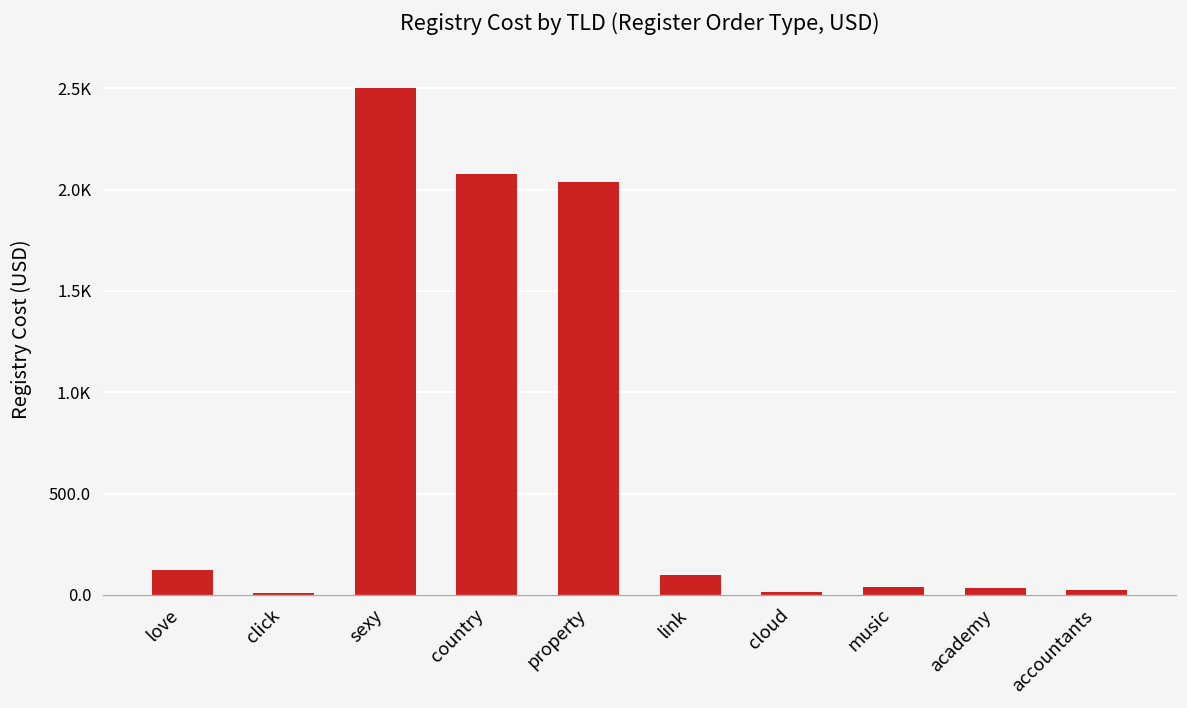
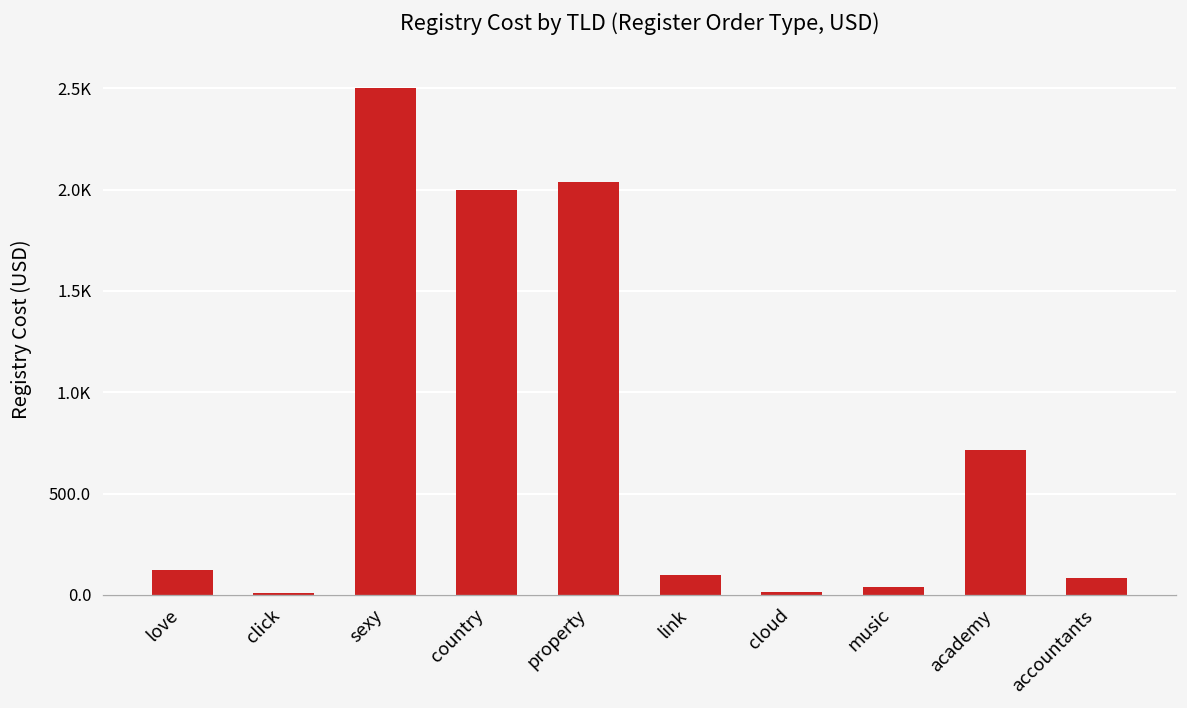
  {
    "love": 120,
    "sexy": 2500,
-   "country": 2080,
+   "country": 2000,
    "property": 2040,
    "link": 100,
    "cloud": 20,
    "music": 40,
-   "academy": 30,
-   "accountants": 30
+   "academy": 720,
+   "accountants": 80
  }
